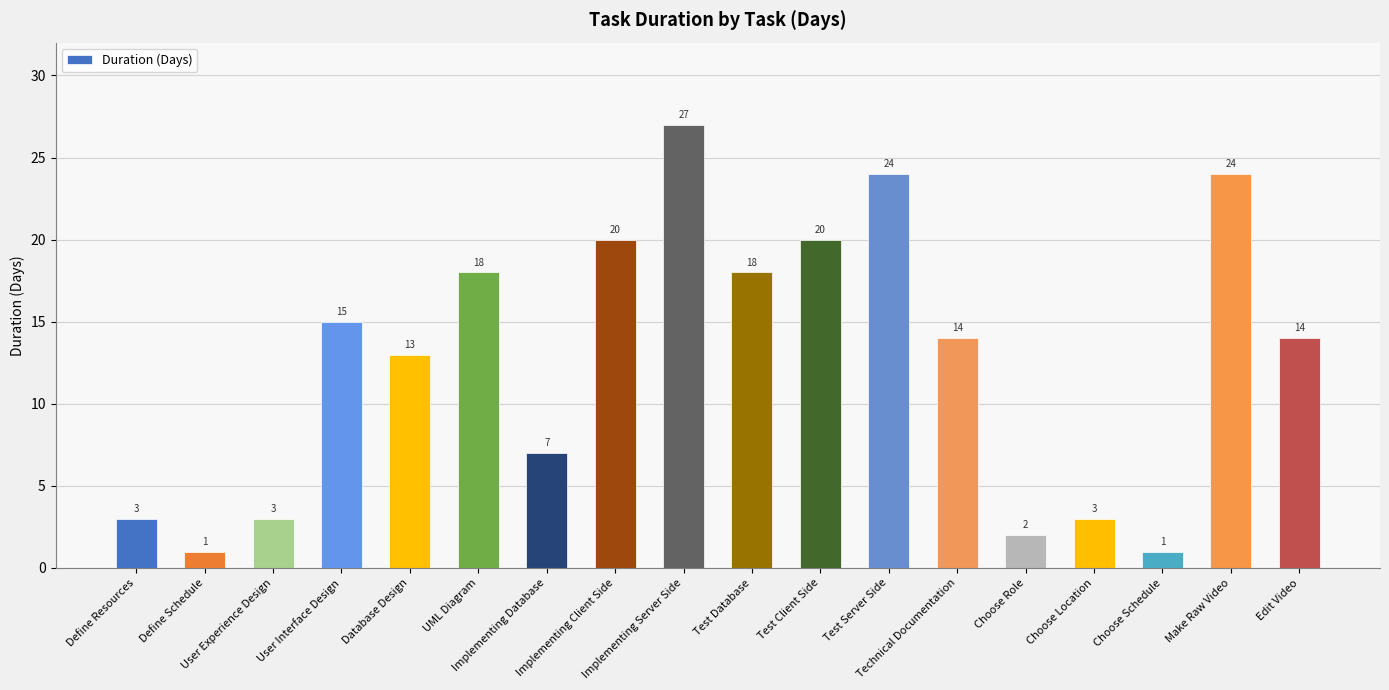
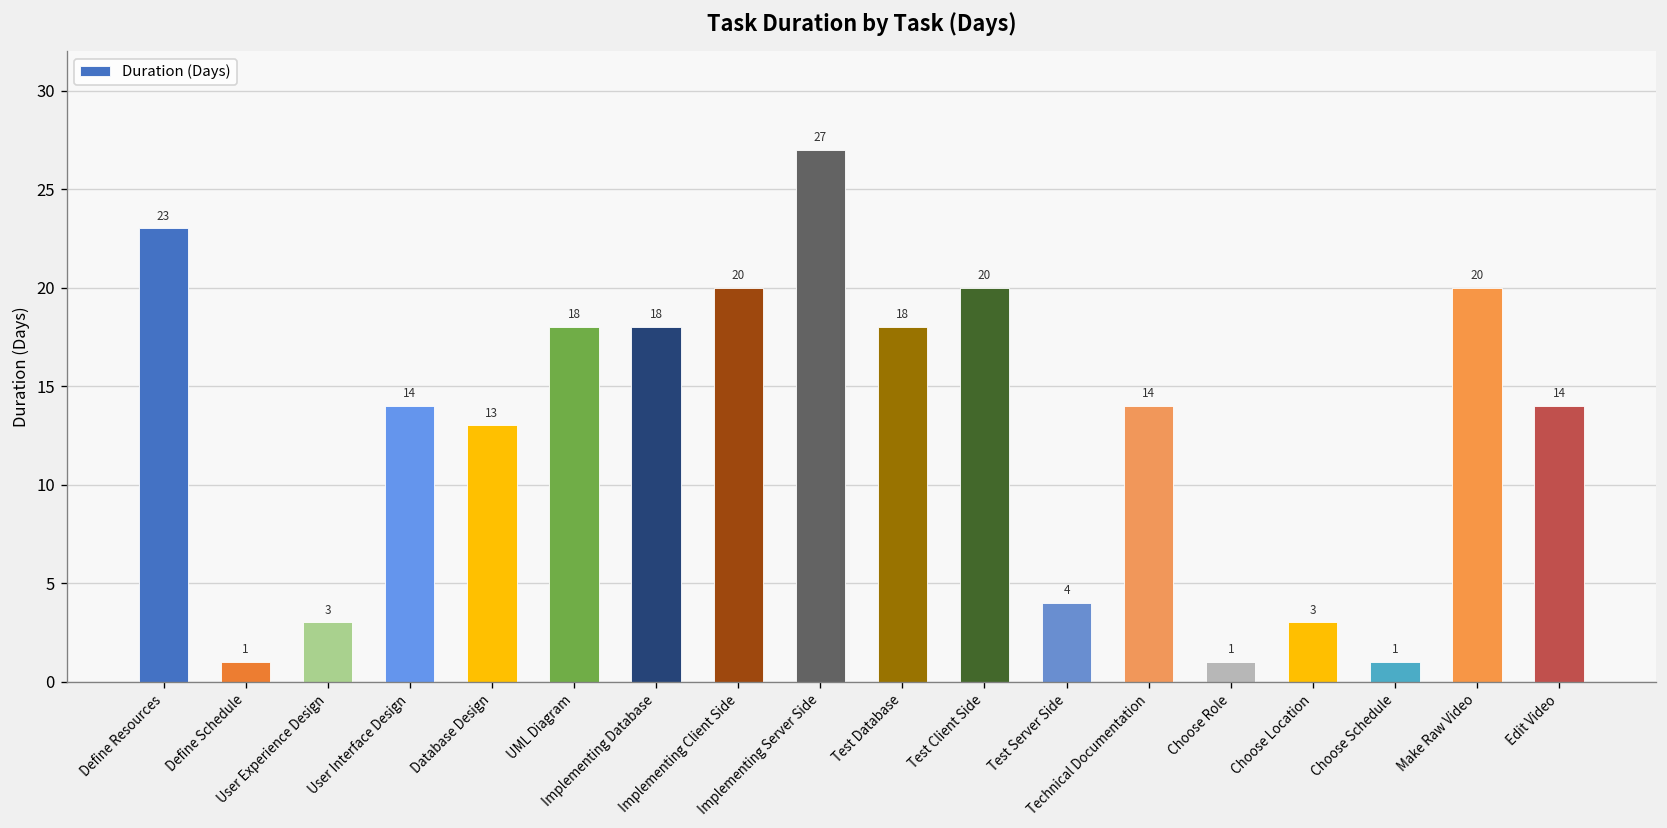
  {
-   "Define Resources": 3,
+   "Define Resources": 23,
    "Define Schedule": 1,
    "User Experience Design": 3,
-   "User Interface Design": 15,
+   "User Interface Design": 14,
    "Database Design": 13,
    "UML Diagram": 18,
-   "Implementing Database": 7,
+   "Implementing Database": 18,
    "Implementing Client Side": 20,
    "Implementing Server Side": 27,
    "Test Database": 18,
    "Test Client Side": 20,
-   "Test Server Side": 24,
+   "Test Server Side": 4,
    "Technical Documentation": 14,
-   "Choose Role": 2,
+   "Choose Role": 1,
    "Choose Location": 3,
    "Choose Schedule": 1,
-   "Make Raw Video": 24,
+   "Make Raw Video": 20,
    "Edit Video": 14
  }
